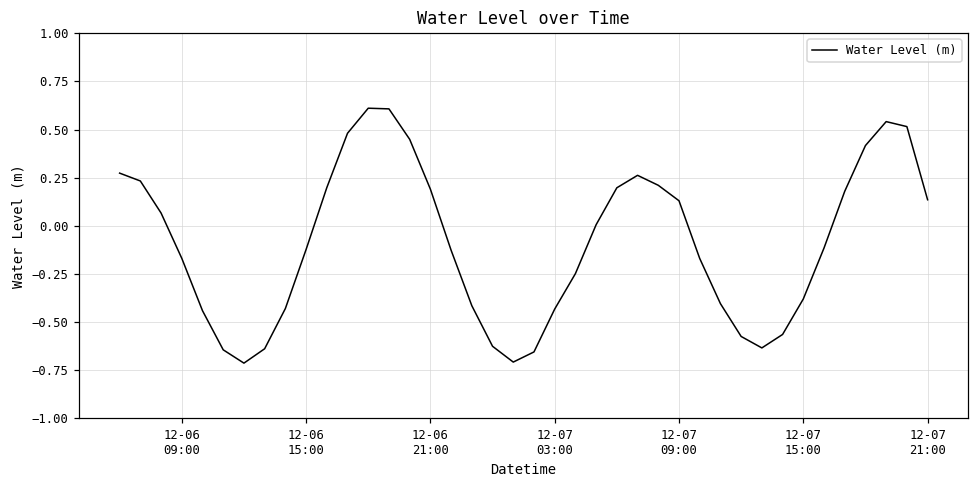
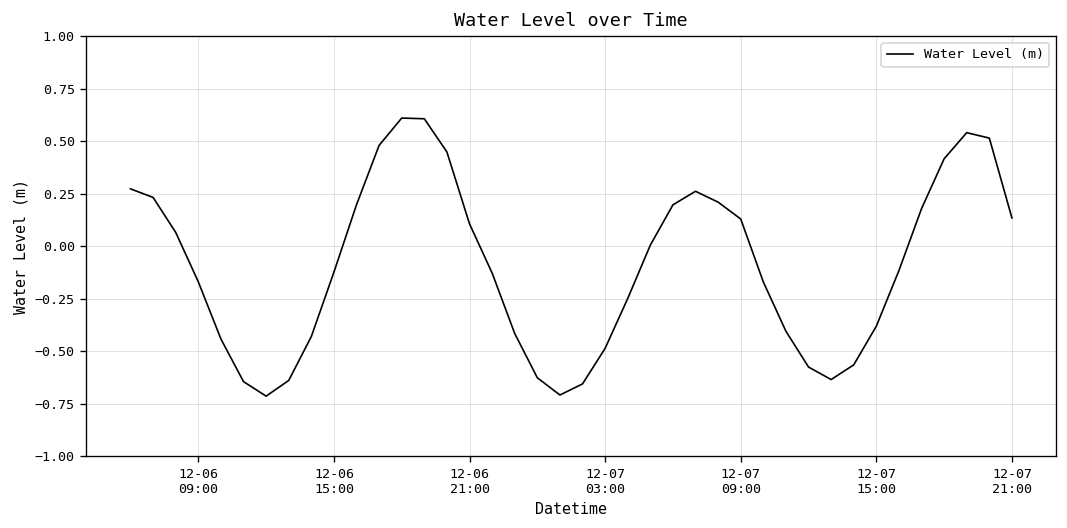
  {
    "12-06 09:00": -0.17,
    "12-06 15:00": -0.12,
-   "12-06 21:00": 0.19,
-   "12-07 03:00": -0.43,
+   "12-06 21:00": 0.11,
+   "12-07 03:00": -0.49,
    "12-07 09:00": 0.13,
    "12-07 15:00": -0.38,
    "12-07 21:00": 0.14
  }
